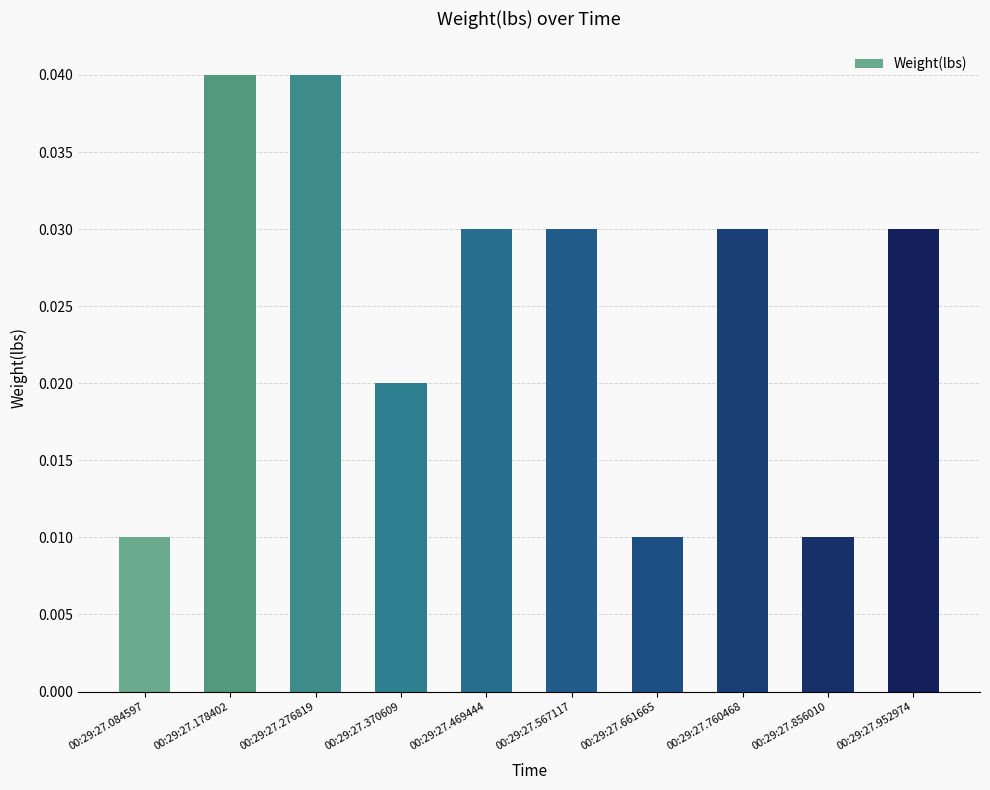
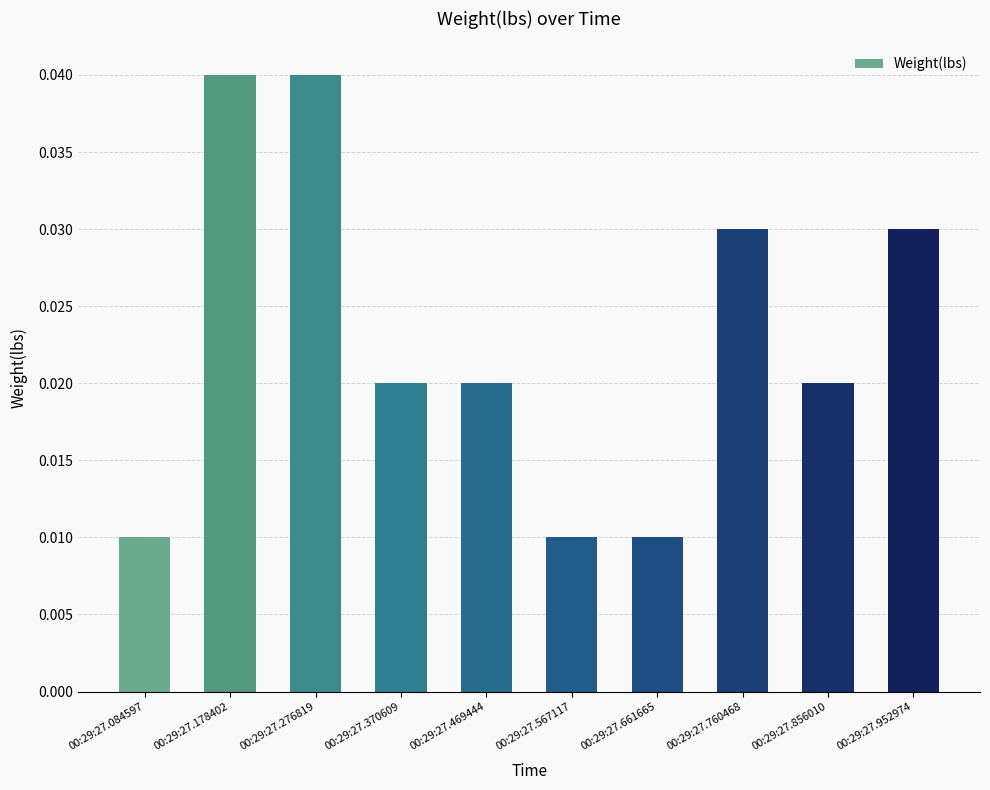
  {
    "00:29:27.084597": 0.01,
    "00:29:27.178402": 0.04,
    "00:29:27.276819": 0.04,
    "00:29:27.370609": 0.02,
-   "00:29:27.469444": 0.03,
-   "00:29:27.567117": 0.03,
+   "00:29:27.469444": 0.02,
+   "00:29:27.567117": 0.01,
    "00:29:27.661665": 0.01,
    "00:29:27.760468": 0.03,
-   "00:29:27.856010": 0.01,
+   "00:29:27.856010": 0.02,
    "00:29:27.952974": 0.03
  }
